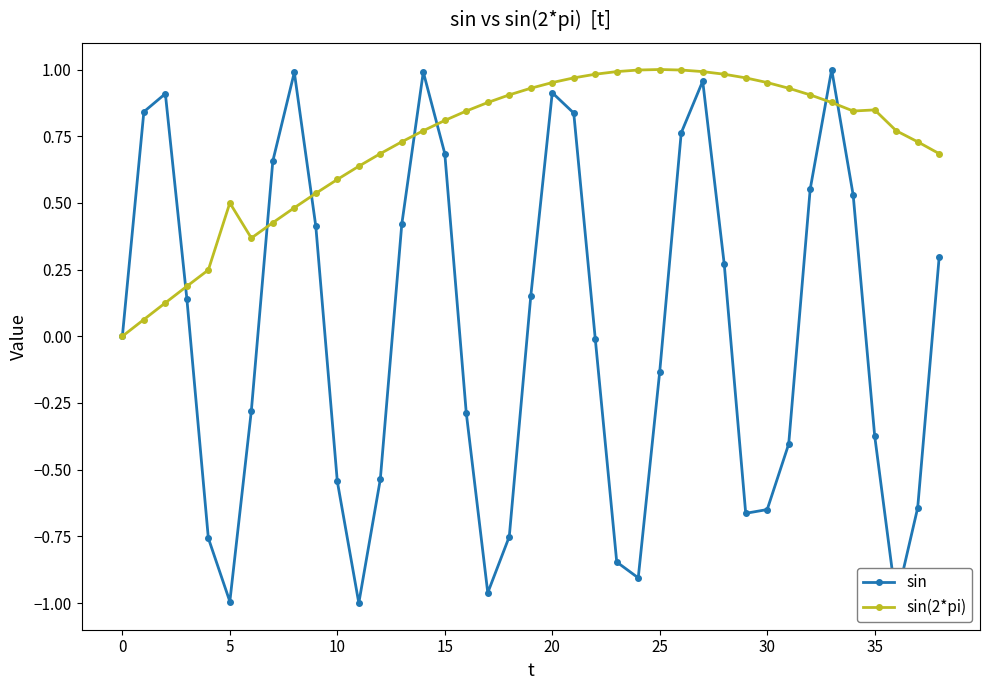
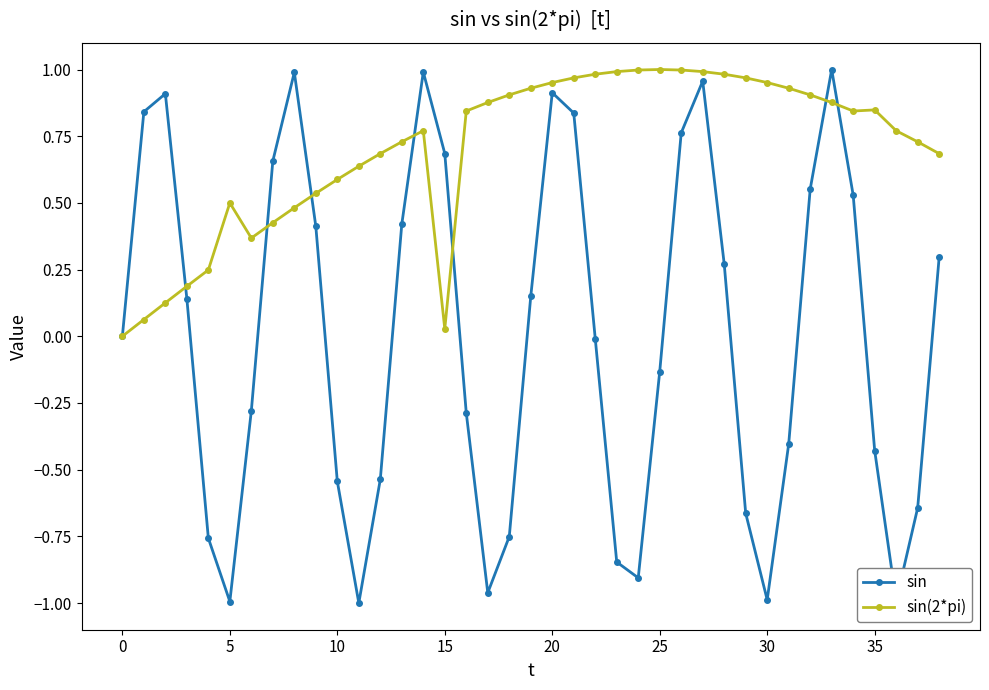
  {
    "sin": {
      "5": -0.99,
      "10": -0.54,
      "15": 0.69,
      "20": 0.91,
      "25": -0.13,
-     "30": -0.65,
-     "35": -0.37
+     "30": -0.99,
+     "35": -0.43
    },
    "sin(2*pi)": {
      "5": 0.50,
      "10": 0.59,
-     "15": 0.81,
+     "15": 0.03,
      "20": 0.95,
      "25": 1.00,
      "30": 0.95,
      "35": 0.85
    }
  }
